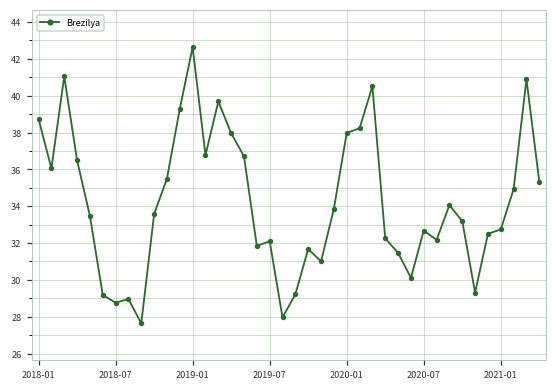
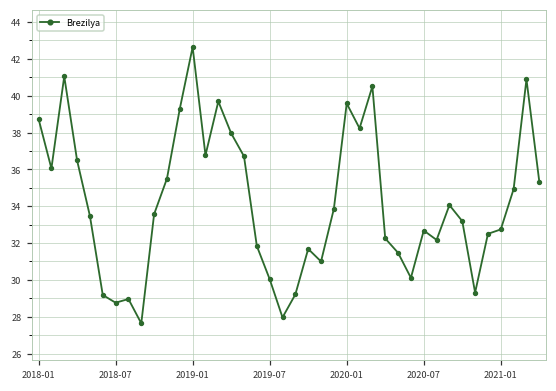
  {
    "2018-01": 38.7,
    "2018-07": 28.8,
    "2019-01": 42.6,
-   "2019-07": 32.1,
-   "2020-01": 38.0,
+   "2019-07": 30.0,
+   "2020-01": 39.6,
    "2020-07": 32.7,
    "2021-01": 32.7
  }
